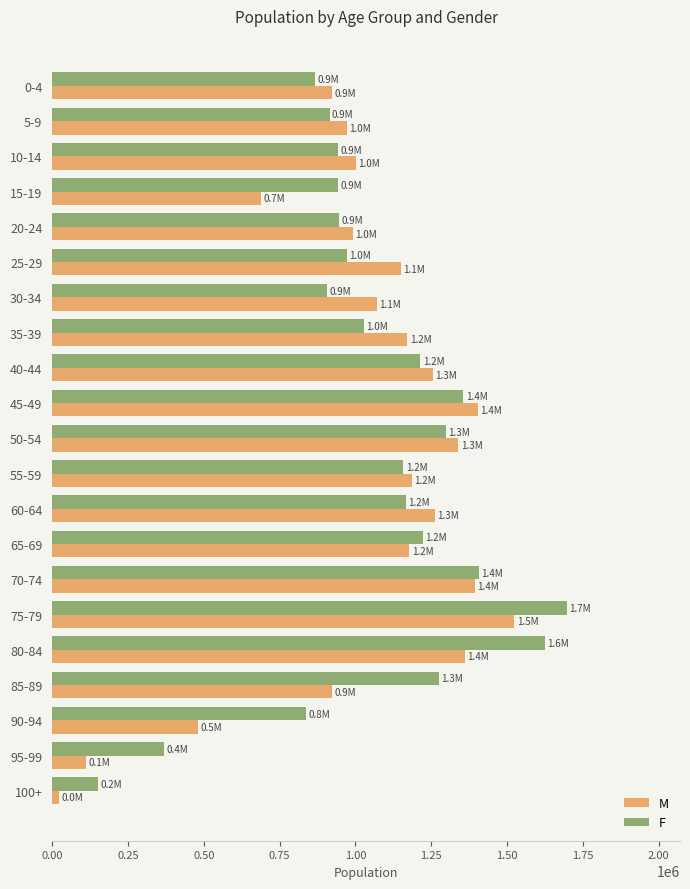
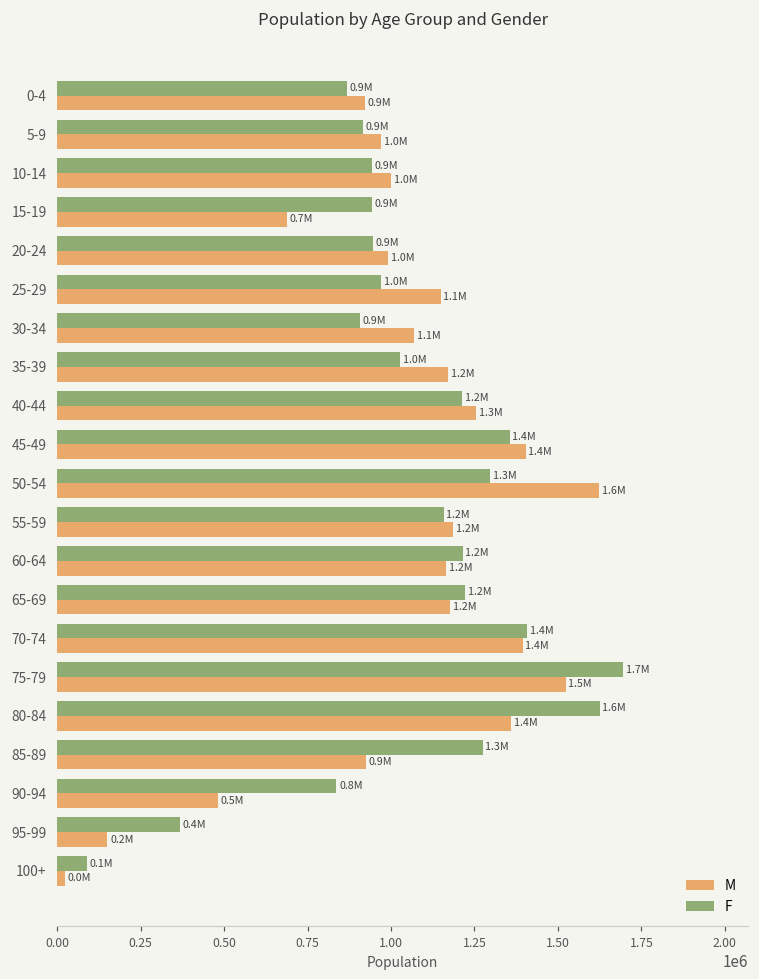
  {
    "M": {
      "0-4": "0.9M",
      "5-9": "1.0M",
      "10-14": "1.0M",
      "15-19": "0.7M",
      "20-24": "1.0M",
      "25-29": "1.1M",
      "30-34": "1.1M",
      "35-39": "1.2M",
      "40-44": "1.3M",
      "45-49": "1.4M",
-     "50-54": "1.3M",
+     "50-54": "1.6M",
      "55-59": "1.2M",
-     "60-64": "1.3M",
+     "60-64": "1.2M",
      "65-69": "1.2M",
      "70-74": "1.4M",
      "75-79": "1.5M",
      "80-84": "1.4M",
      "85-89": "0.9M",
      "90-94": "0.5M",
-     "95-99": "0.1M"
+     "95-99": "0.2M"
    },
    "F": {
      "0-4": "0.9M",
      "5-9": "0.9M",
      "10-14": "0.9M",
      "15-19": "0.9M",
      "20-24": "0.9M",
      "25-29": "1.0M",
      "30-34": "0.9M",
      "35-39": "1.0M",
      "40-44": "1.2M",
      "45-49": "1.4M",
      "50-54": "1.3M",
      "55-59": "1.2M",
-     "60-64": "1170000",
+     "60-64": "1210000",
      "65-69": "1.2M",
      "70-74": "1.4M",
      "75-79": "1.7M",
      "80-84": "1.6M",
      "85-89": "1.3M",
      "90-94": "0.8M",
      "95-99": "0.4M",
-     "100+": "0.2M"
+     "100+": "0.1M"
    }
  }
